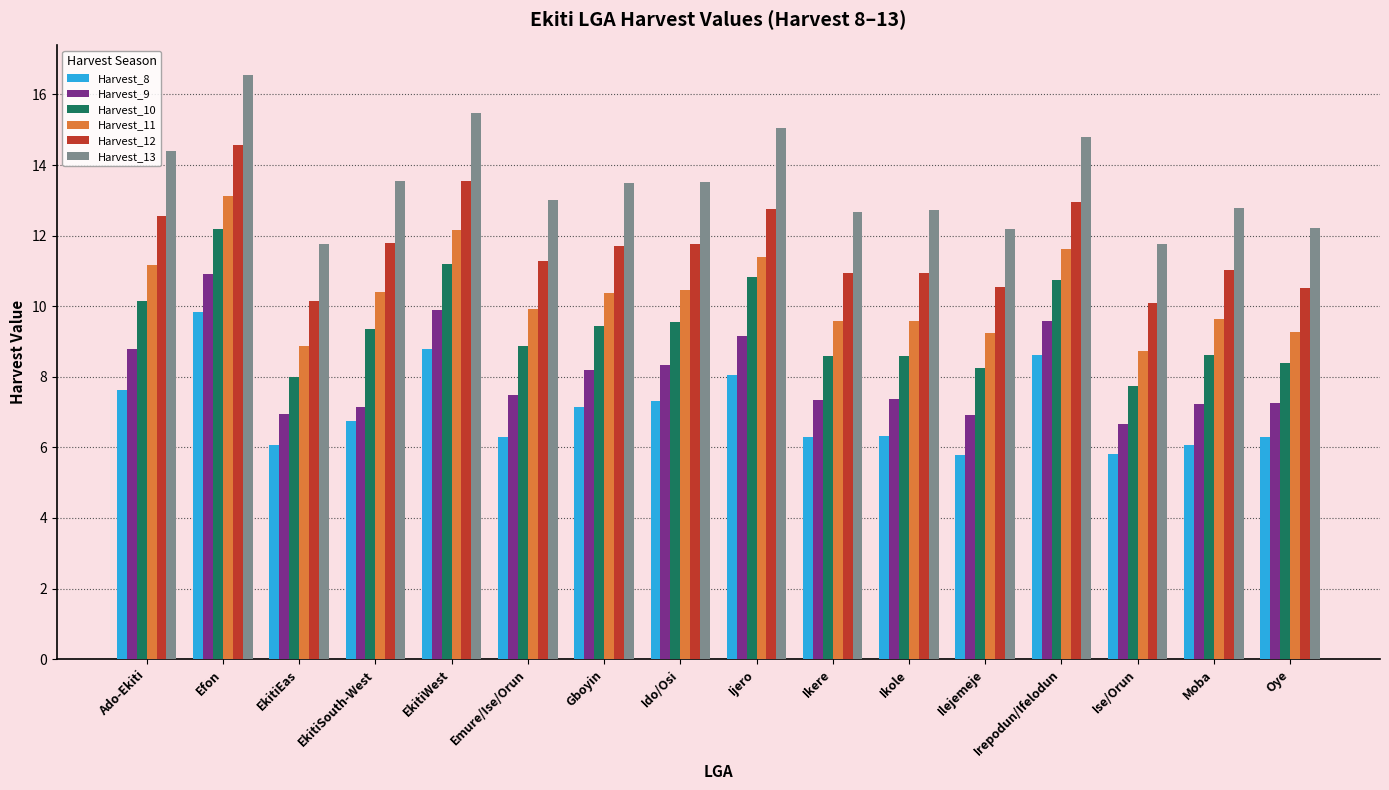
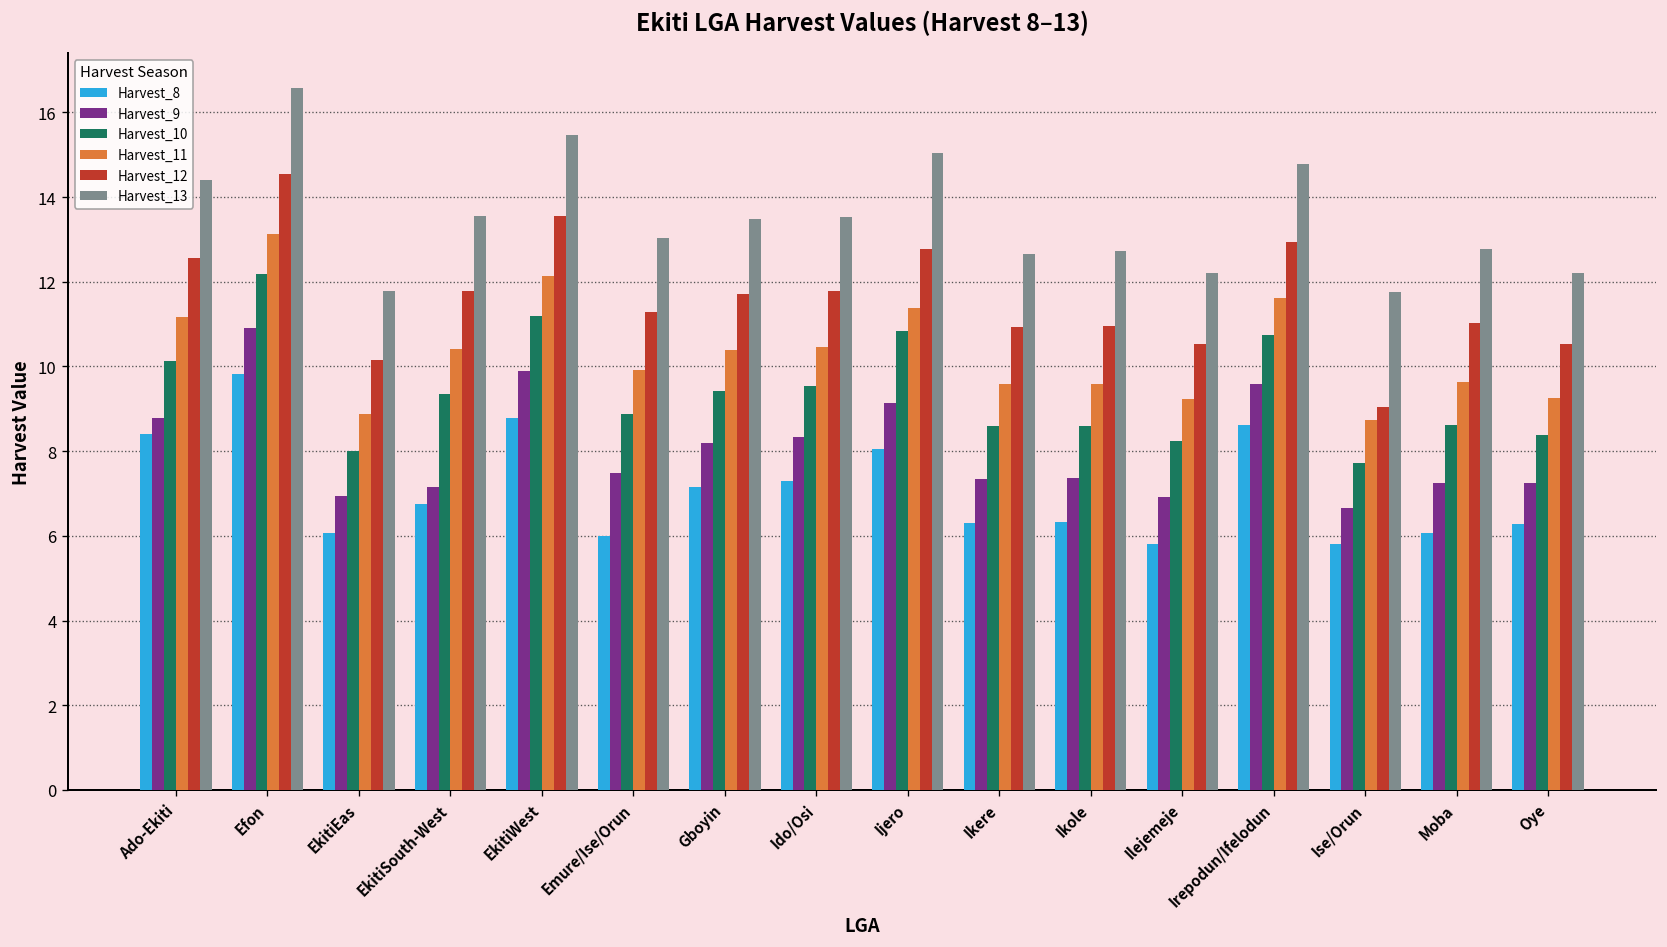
  {
    "Harvest_8": {
-     "Ado-Ekiti": 7.6,
+     "Ado-Ekiti": 8.4,
      "Efon": 9.8,
      "EkitiEas": 6.1,
      "EkitiSouth-West": 6.8,
      "EkitiWest": 8.8,
-     "Emure/Ise/Orun": 6.3,
+     "Emure/Ise/Orun": 6.0,
      "Gboyin": 7.1,
      "Ido/Osi": 7.3,
      "Ijero": 8.0,
      "Ikere": 6.3,
      "Ikole": 6.3,
      "Ilejemeje": 5.8,
      "Irepodun/Ifelodun": 8.6,
      "Ise/Orun": 5.8,
      "Moba": 6.1,
      "Oye": 6.3
    },
    "Harvest_9": {
      "Ado-Ekiti": 8.8,
      "Efon": 10.9,
      "EkitiEas": 6.9,
      "EkitiSouth-West": 7.1,
      "EkitiWest": 9.9,
      "Emure/Ise/Orun": 7.5,
      "Gboyin": 8.2,
      "Ido/Osi": 8.3,
      "Ijero": 9.1,
      "Ikere": 7.3,
      "Ikole": 7.4,
      "Ilejemeje": 6.9,
      "Irepodun/Ifelodun": 9.6,
      "Ise/Orun": 6.7,
      "Moba": 7.2,
      "Oye": 7.3
    },
    "Harvest_10": {
      "Ado-Ekiti": 10.1,
      "Efon": 12.2,
      "EkitiEas": 8.0,
      "EkitiSouth-West": 9.4,
      "EkitiWest": 11.2,
      "Emure/Ise/Orun": 8.9,
      "Gboyin": 9.4,
      "Ido/Osi": 9.5,
      "Ijero": 10.8,
      "Ikere": 8.6,
      "Ikole": 8.6,
      "Ilejemeje": 8.2,
      "Irepodun/Ifelodun": 10.7,
      "Ise/Orun": 7.7,
      "Moba": 8.6,
      "Oye": 8.4
    },
    "Harvest_11": {
      "Ado-Ekiti": 11.2,
      "Efon": 13.1,
      "EkitiEas": 8.9,
      "EkitiSouth-West": 10.4,
      "EkitiWest": 12.1,
      "Emure/Ise/Orun": 9.9,
      "Gboyin": 10.4,
      "Ido/Osi": 10.5,
      "Ijero": 11.4,
      "Ikere": 9.6,
      "Ikole": 9.6,
      "Ilejemeje": 9.2,
      "Irepodun/Ifelodun": 11.6,
      "Ise/Orun": 8.7,
      "Moba": 9.6,
      "Oye": 9.3
    },
    "Harvest_12": {
      "Ado-Ekiti": 12.6,
      "Efon": 14.6,
      "EkitiEas": 10.2,
      "EkitiSouth-West": 11.8,
      "EkitiWest": 13.6,
      "Emure/Ise/Orun": 11.3,
      "Gboyin": 11.7,
      "Ido/Osi": 11.8,
      "Ijero": 12.8,
      "Ikere": 10.9,
      "Ikole": 10.9,
      "Ilejemeje": 10.5,
      "Irepodun/Ifelodun": 12.9,
-     "Ise/Orun": 10.1,
+     "Ise/Orun": 9.1,
      "Moba": 11.0,
      "Oye": 10.5
    },
    "Harvest_13": {
      "Ado-Ekiti": 14.4,
      "Efon": 16.6,
      "EkitiEas": 11.8,
      "EkitiSouth-West": 13.6,
      "EkitiWest": 15.5,
      "Emure/Ise/Orun": 13.0,
      "Gboyin": 13.5,
      "Ido/Osi": 13.5,
      "Ijero": 15.0,
      "Ikere": 12.7,
      "Ikole": 12.7,
      "Ilejemeje": 12.2,
      "Irepodun/Ifelodun": 14.8,
      "Ise/Orun": 11.7,
      "Moba": 12.8,
      "Oye": 12.2
    }
  }
